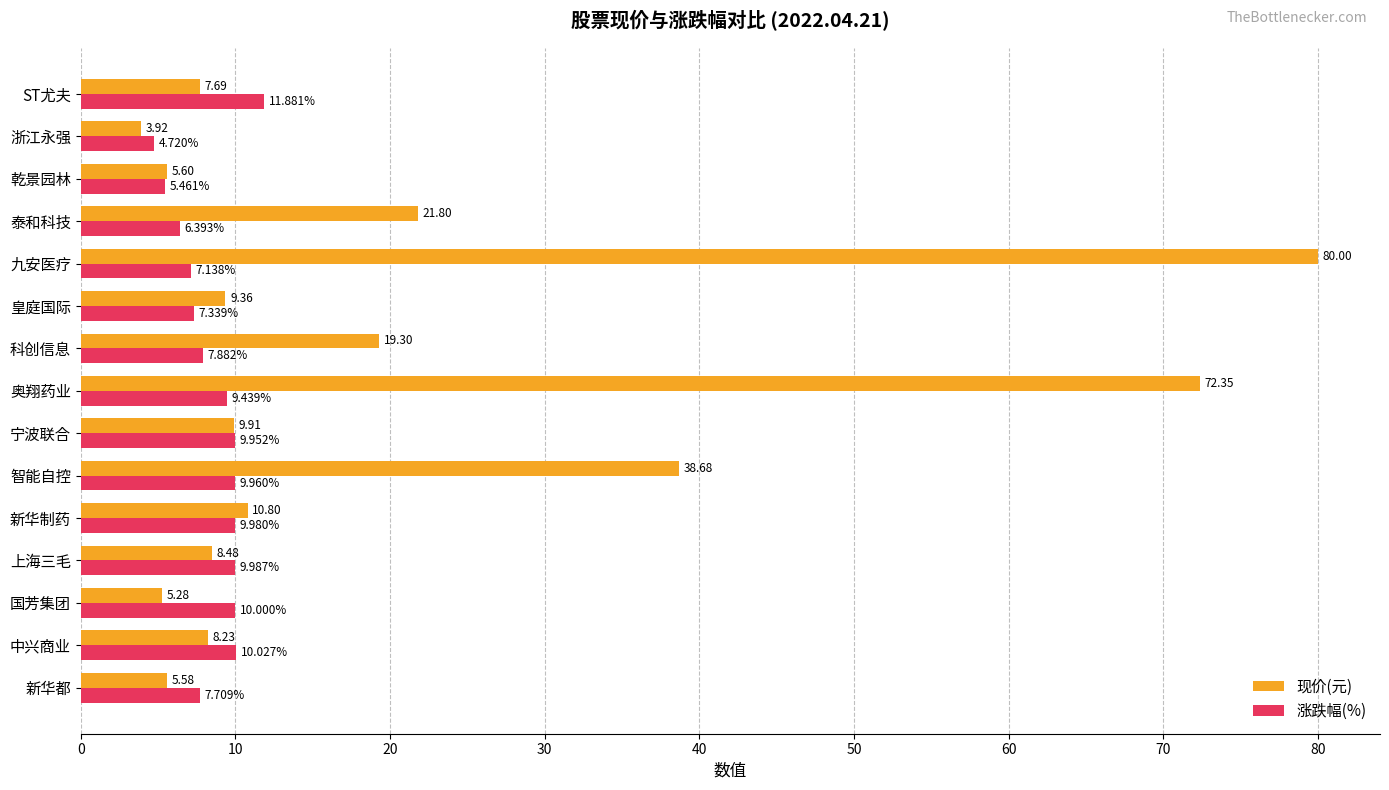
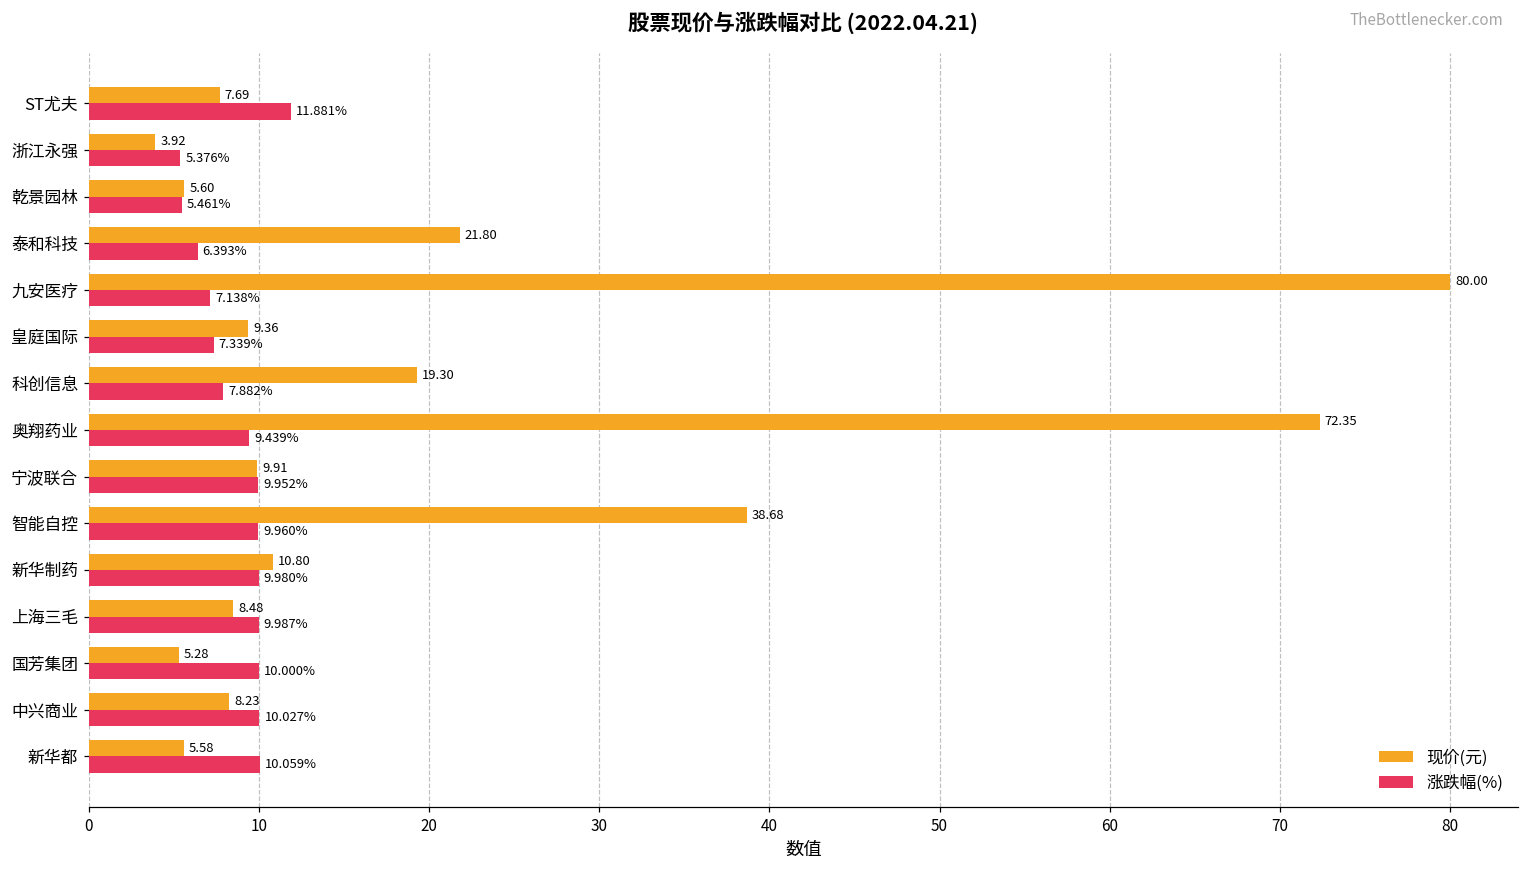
  {
    "现价(元)": {
      "ST尤夫": "7.69",
      "浙江永强": "3.92",
      "乾景园林": "5.60",
      "泰和科技": "21.80",
      "九安医疗": "80.00",
      "皇庭国际": "9.36",
      "科创信息": "19.30",
      "奥翔药业": "72.35",
      "宁波联合": "9.91",
      "智能自控": "38.68",
      "新华制药": "10.80",
      "上海三毛": "8.48",
      "国芳集团": "5.28",
      "中兴商业": "8.23",
      "新华都": "5.58"
    },
    "涨跌幅(%)": {
      "ST尤夫": "11.881%",
-     "浙江永强": "4.720%",
+     "浙江永强": "5.376%",
      "乾景园林": "5.461%",
      "泰和科技": "6.393%",
      "九安医疗": "7.138%",
      "皇庭国际": "7.339%",
      "科创信息": "7.882%",
      "奥翔药业": "9.439%",
      "宁波联合": "9.952%",
      "智能自控": "9.960%",
      "新华制药": "9.980%",
      "上海三毛": "9.987%",
      "国芳集团": "10.000%",
      "中兴商业": "10.027%",
-     "新华都": "7.709%"
+     "新华都": "10.059%"
    }
  }
